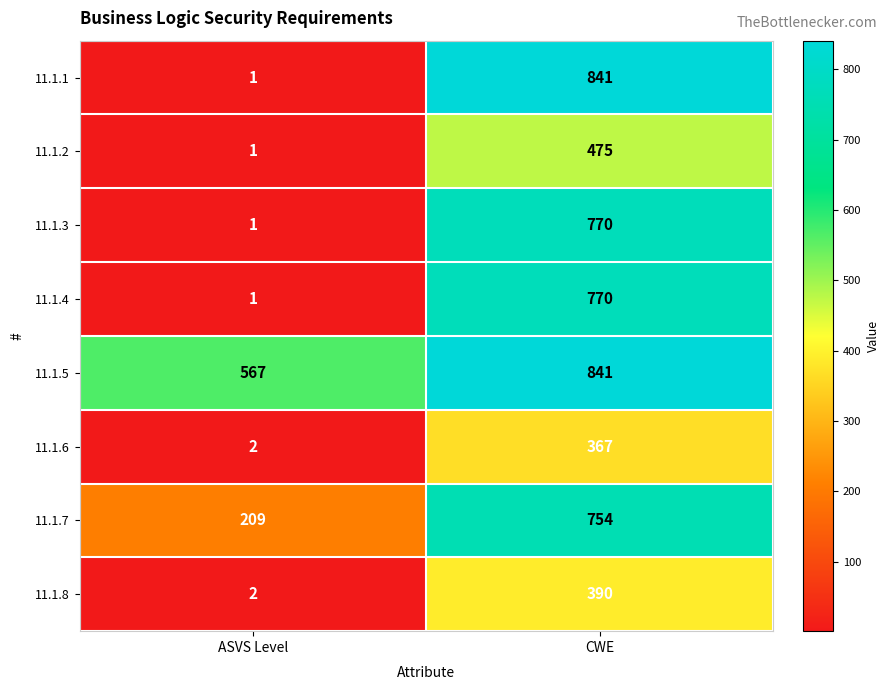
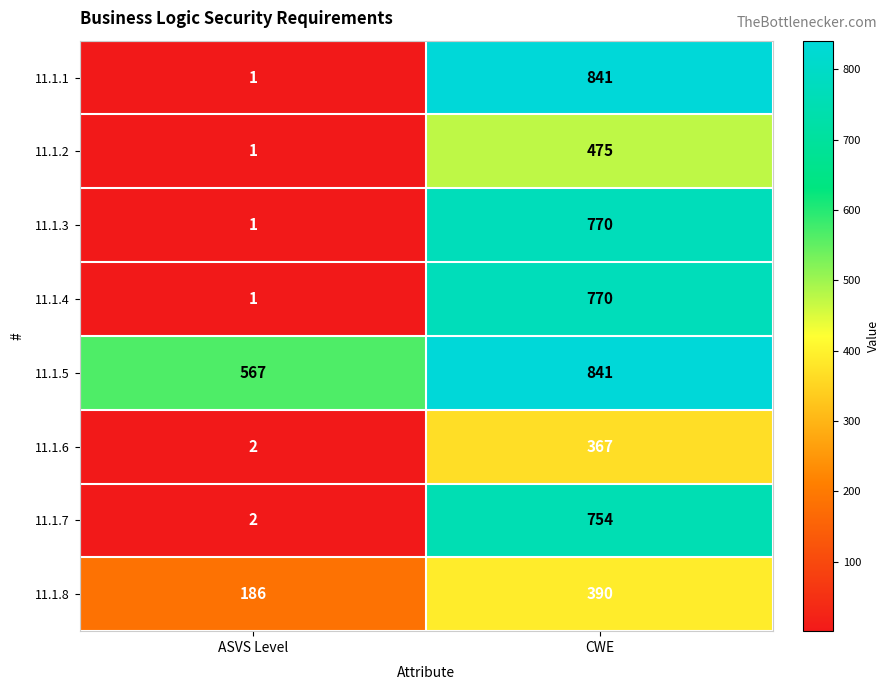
  {
    "11.1.1": {
      "ASVS Level": 1,
      "CWE": 841
    },
    "11.1.2": {
      "ASVS Level": 1,
      "CWE": 475
    },
    "11.1.3": {
      "ASVS Level": 1,
      "CWE": 770
    },
    "11.1.4": {
      "ASVS Level": 1,
      "CWE": 770
    },
    "11.1.5": {
      "ASVS Level": 567,
      "CWE": 841
    },
    "11.1.6": {
      "ASVS Level": 2,
      "CWE": 367
    },
    "11.1.7": {
-     "ASVS Level": 209,
+     "ASVS Level": 2,
      "CWE": 754
    },
    "11.1.8": {
-     "ASVS Level": 2,
+     "ASVS Level": 186,
      "CWE": 390
    }
  }
